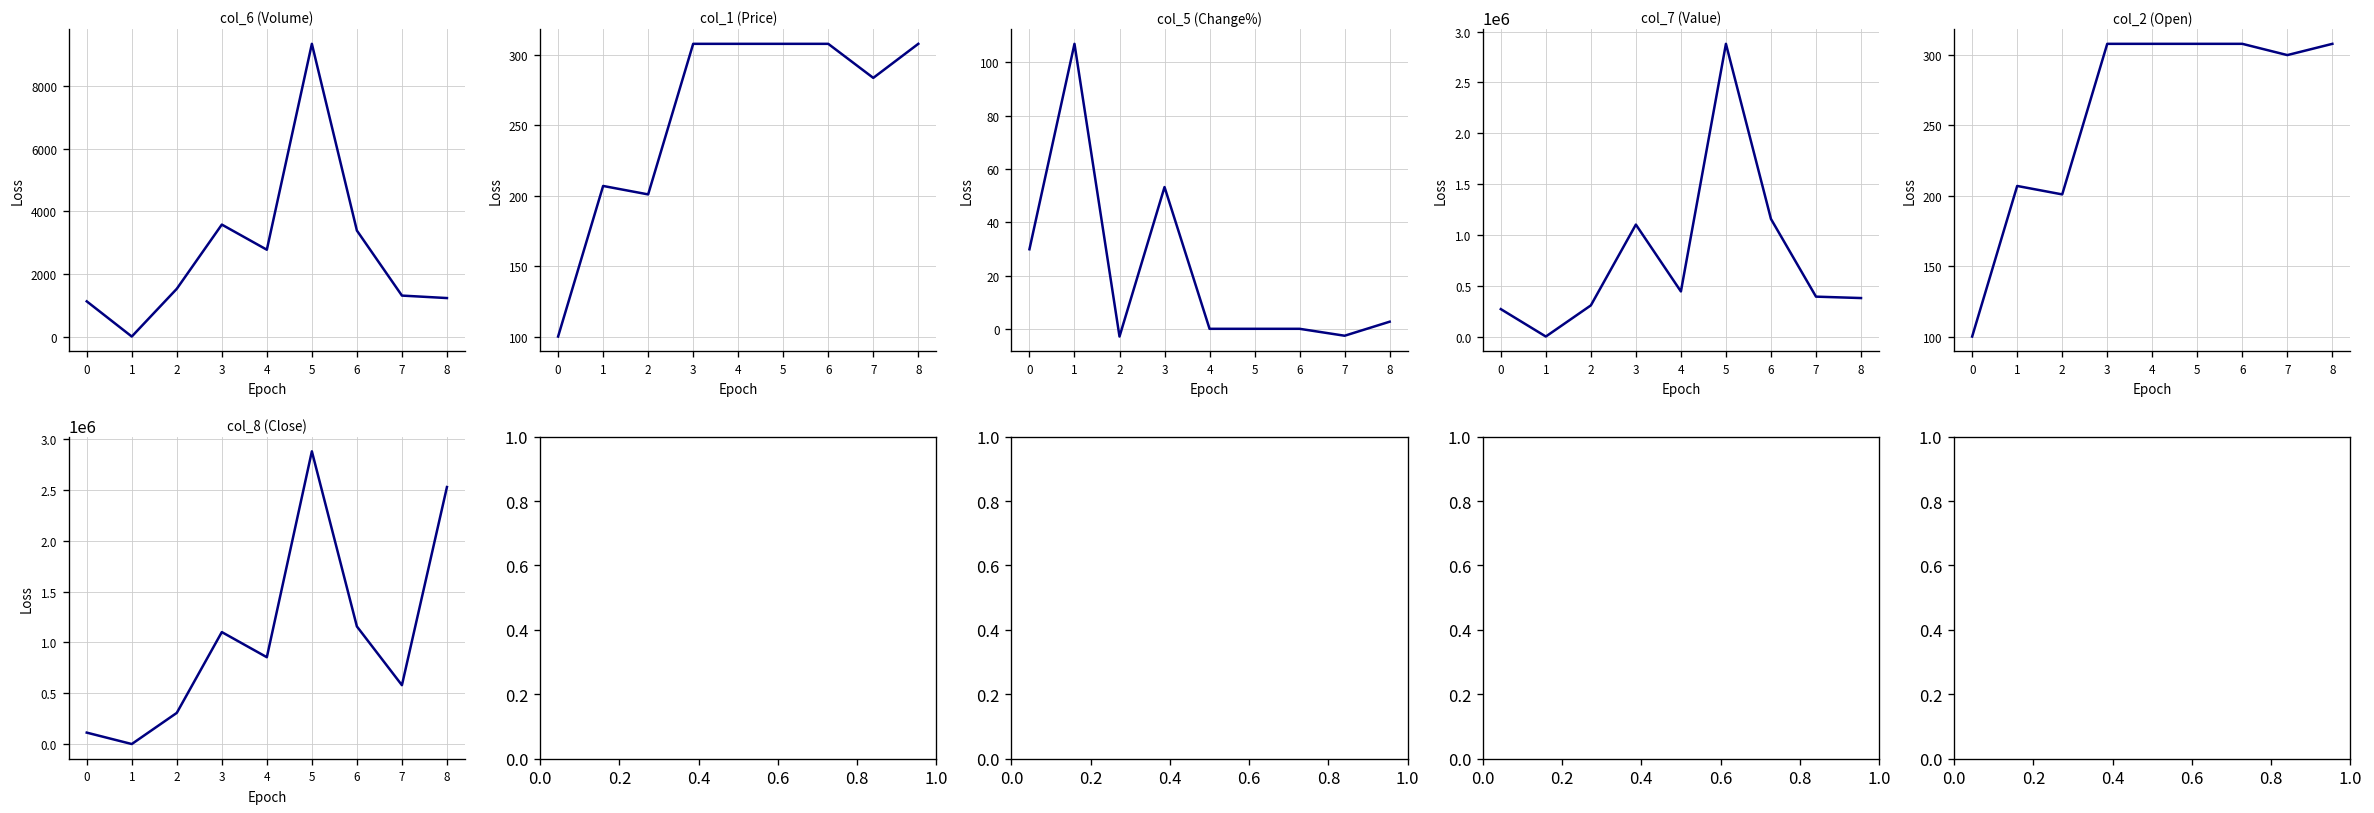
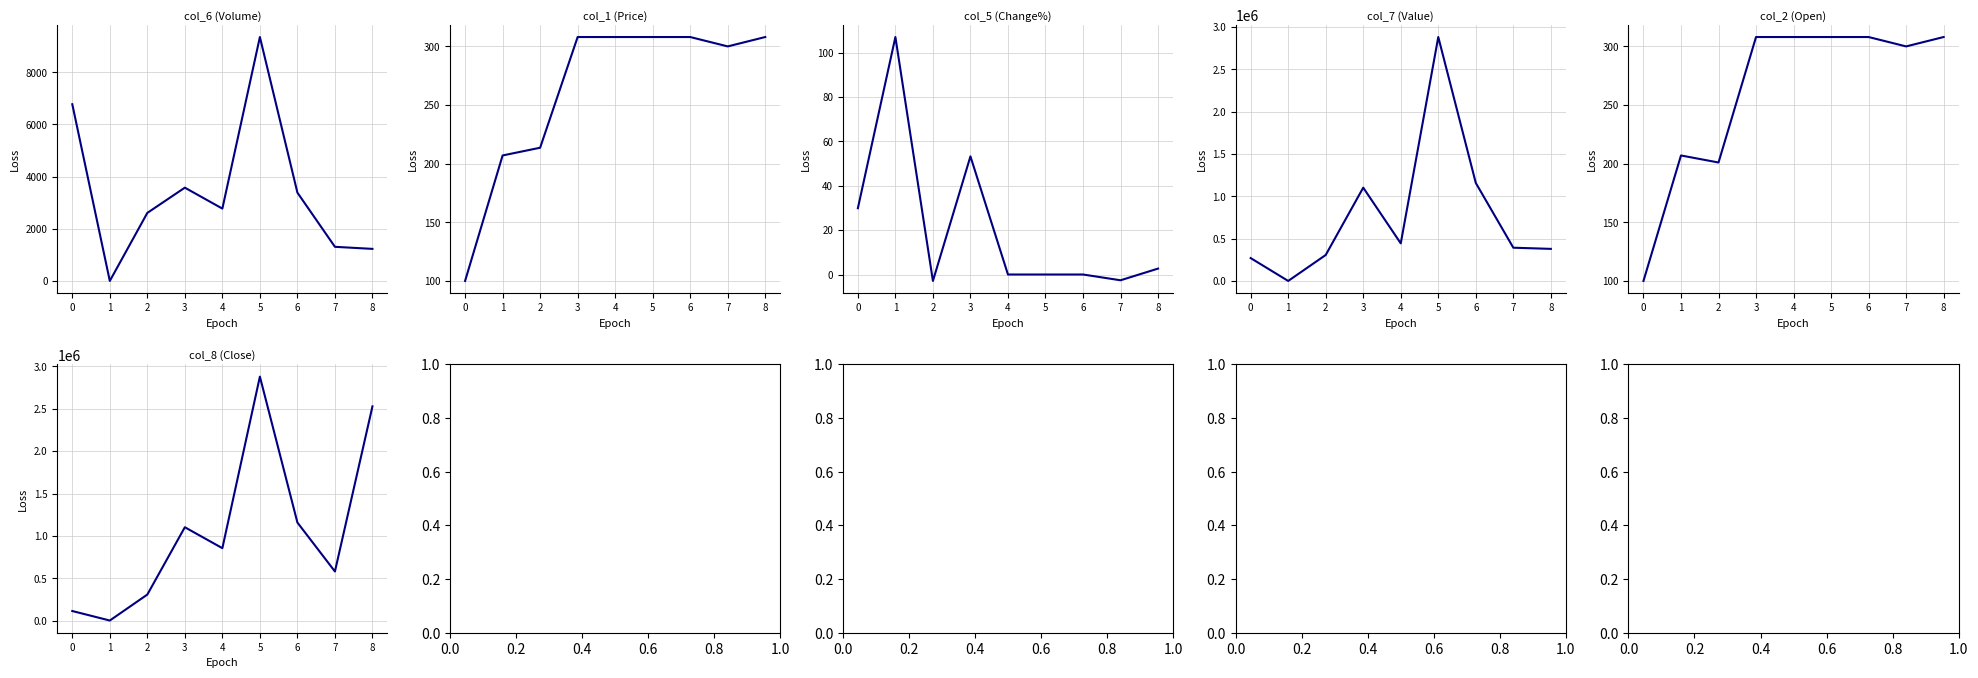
  {
    "col_6 (Volume)": {
-     "0": 1100,
+     "0": 6800,
      "1": 0,
-     "2": 1500,
+     "2": 2600,
      "3": 3600,
      "4": 2800,
      "5": 9400,
      "6": 3400,
      "7": 1300,
      "8": 1200
    },
    "col_1 (Price)": {
      "0": 100,
      "1": 207,
-     "2": 201,
+     "2": 214,
      "3": 308,
      "4": 308,
      "5": 308,
      "6": 308,
-     "7": 284,
+     "7": 300,
      "8": 308
    },
    "col_5 (Change%)": {
      "0": 30,
      "1": 107,
      "2": -3,
      "3": 53,
      "4": 0,
      "5": 0,
      "6": 0,
      "7": -3,
      "8": 3
    },
    "col_7 (Value)": {
      "0": 300000,
      "1": 0,
      "2": 300000,
      "3": 1100000,
      "4": 400000,
      "5": 2900000,
      "6": 1200000,
      "7": 400000,
      "8": 400000
    },
    "col_2 (Open)": {
      "0": 100,
      "1": 207,
      "2": 201,
      "3": 308,
      "4": 308,
      "5": 308,
      "6": 308,
      "7": 300,
      "8": 308
    },
    "col_8 (Close)": {
      "0": 100000,
      "1": 0,
      "2": 300000,
      "3": 1100000,
      "4": 900000,
      "5": 2900000,
      "6": 1200000,
      "7": 600000,
      "8": 2500000
    }
  }
